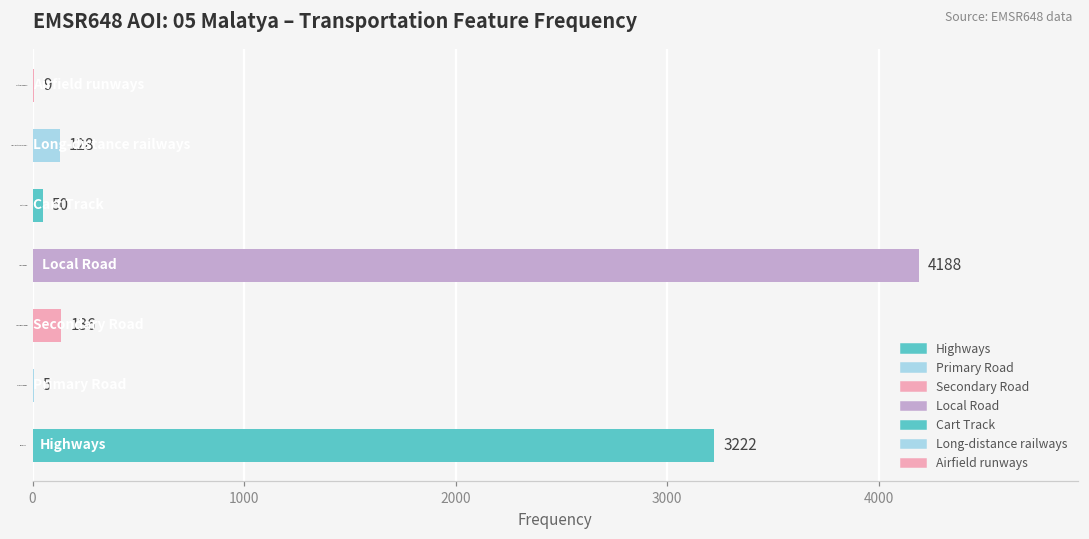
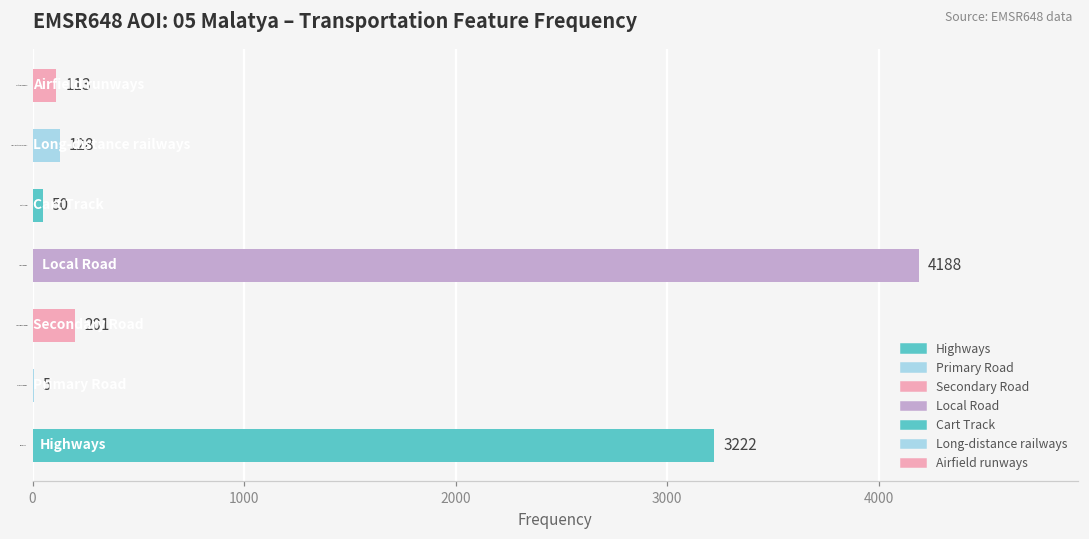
  {
-   "Airfield runways": 9,
+   "Airfield runways": 113,
    "Long-distance railways": 128,
    "Cart Track": 50,
    "Local Road": 4188,
-   "Secondary Road": 136,
+   "Secondary Road": 201,
    "Primary Road": 5,
    "Highways": 3222
  }
